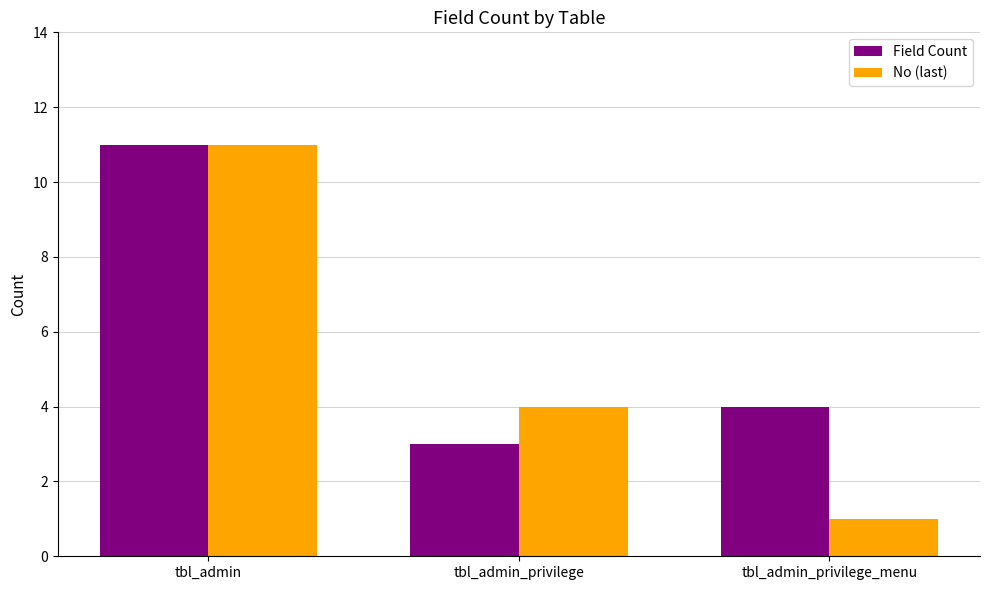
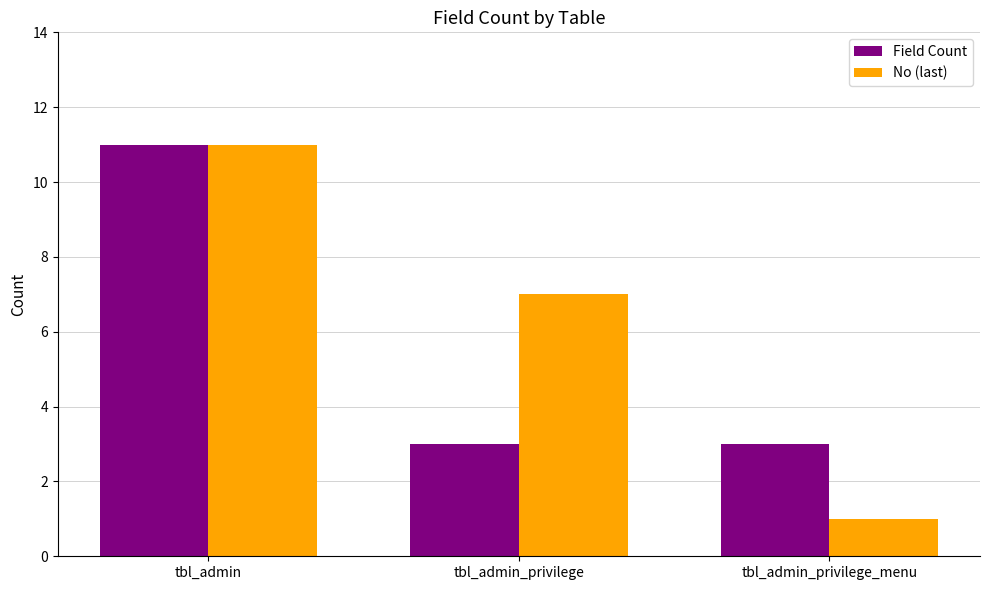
  {
    "Field Count": {
      "tbl_admin": 11,
      "tbl_admin_privilege": 3,
-     "tbl_admin_privilege_menu": 4
+     "tbl_admin_privilege_menu": 3
    },
    "No (last)": {
      "tbl_admin": 11,
-     "tbl_admin_privilege": 4,
+     "tbl_admin_privilege": 7,
      "tbl_admin_privilege_menu": 1
    }
  }
